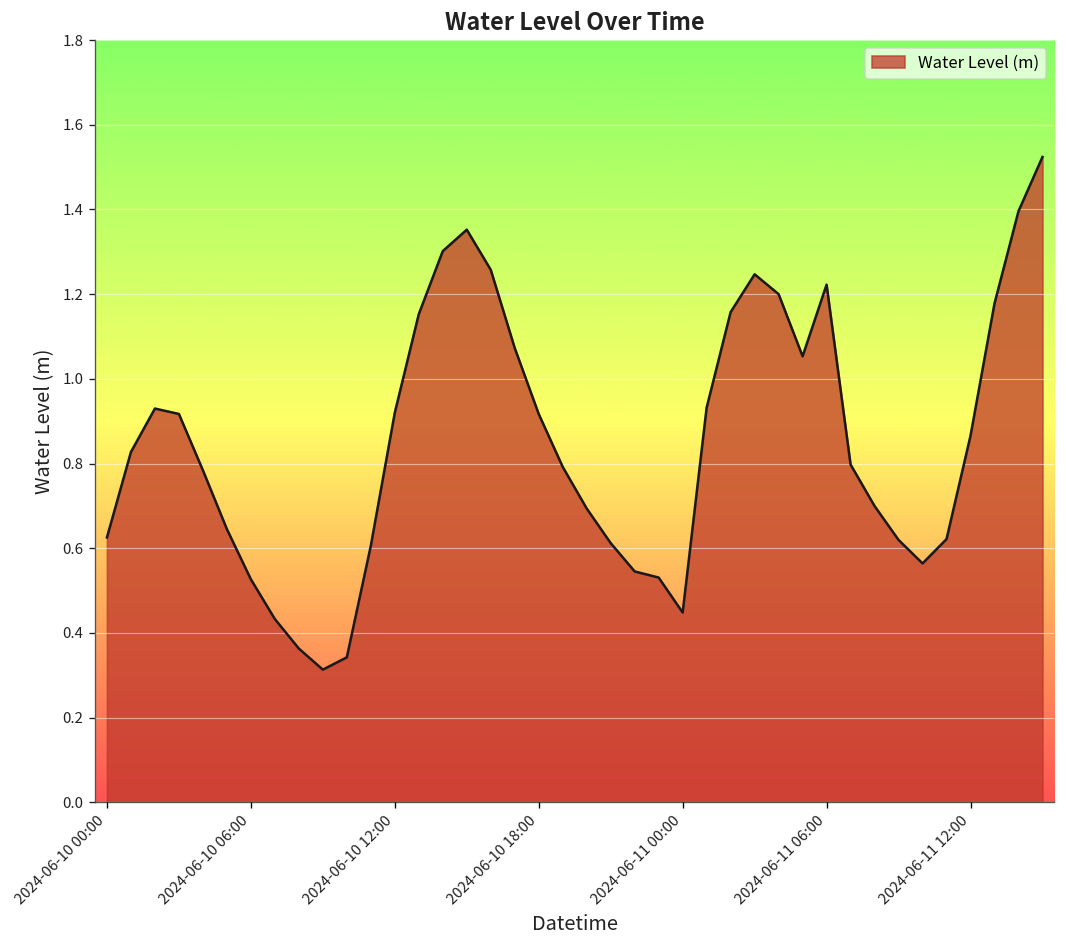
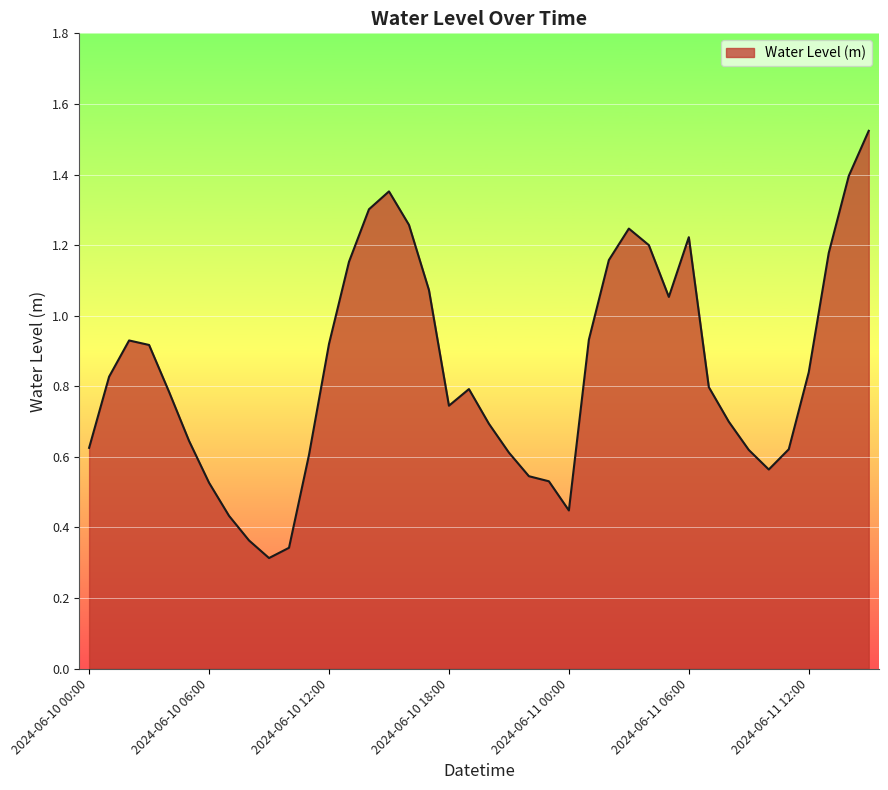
  {
    "2024-06-10 00:00": 0.63,
    "2024-06-10 06:00": 0.53,
    "2024-06-10 12:00": 0.92,
-   "2024-06-10 18:00": 0.92,
+   "2024-06-10 18:00": 0.74,
    "2024-06-11 00:00": 0.45,
    "2024-06-11 06:00": 1.22,
-   "2024-06-11 12:00": 0.87
+   "2024-06-11 12:00": 0.84
  }
